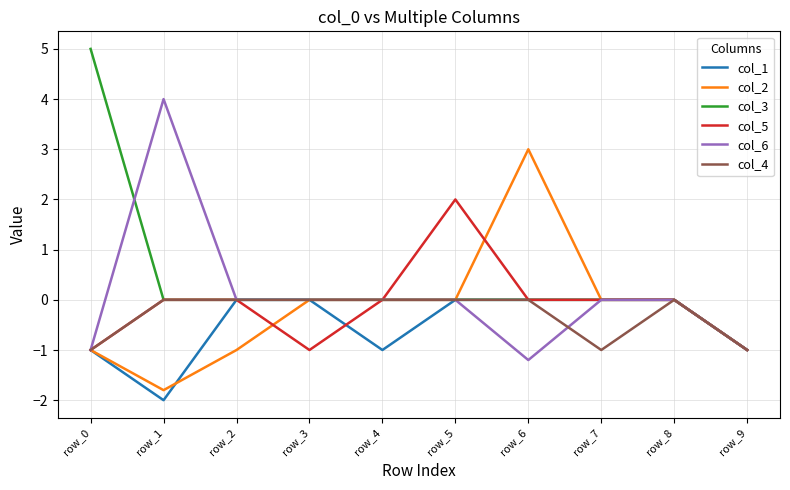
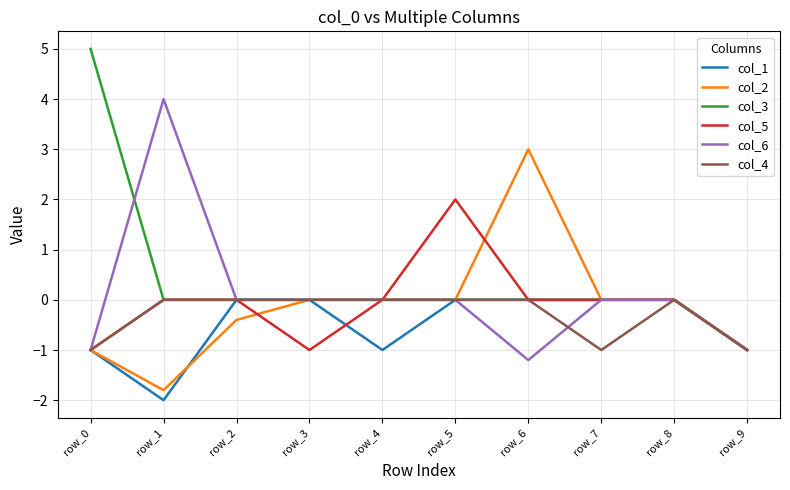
  {
    "col_1": {
      "row_1": -2.0,
      "row_4": -1.0
    },
    "col_2": {
      "row_1": -1.8,
-     "row_2": -1.0,
+     "row_2": -0.4,
      "row_6": 3.0
    },
    "col_3": {
      "row_0": 5.0
    },
    "col_5": {
      "row_3": -1.0,
      "row_5": 2.0
    },
    "col_6": {
      "row_1": 4.0,
      "row_6": -1.2
    },
    "col_4": {
      "row_7": -1.0
    }
  }
